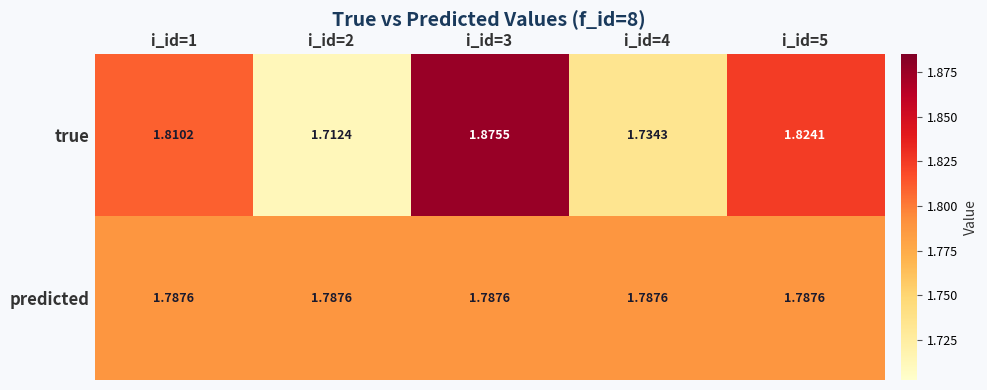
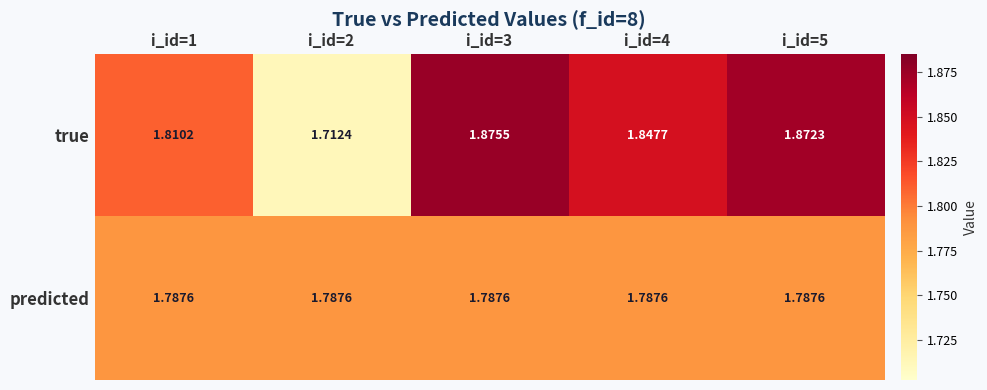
  {
    "true": {
      "i_id=1": 1.8102,
      "i_id=2": 1.7124,
      "i_id=3": 1.8755,
-     "i_id=4": 1.7343,
-     "i_id=5": 1.8241
+     "i_id=4": 1.8477,
+     "i_id=5": 1.8723
    },
    "predicted": {
      "i_id=1": 1.7876,
      "i_id=2": 1.7876,
      "i_id=3": 1.7876,
      "i_id=4": 1.7876,
      "i_id=5": 1.7876
    }
  }
